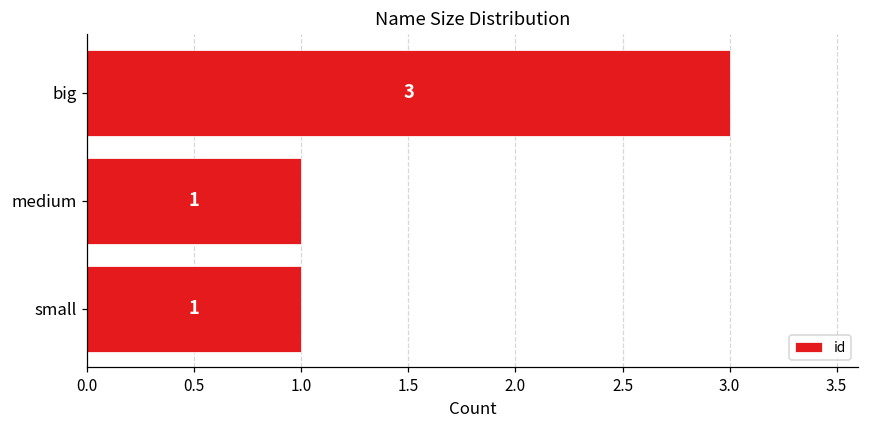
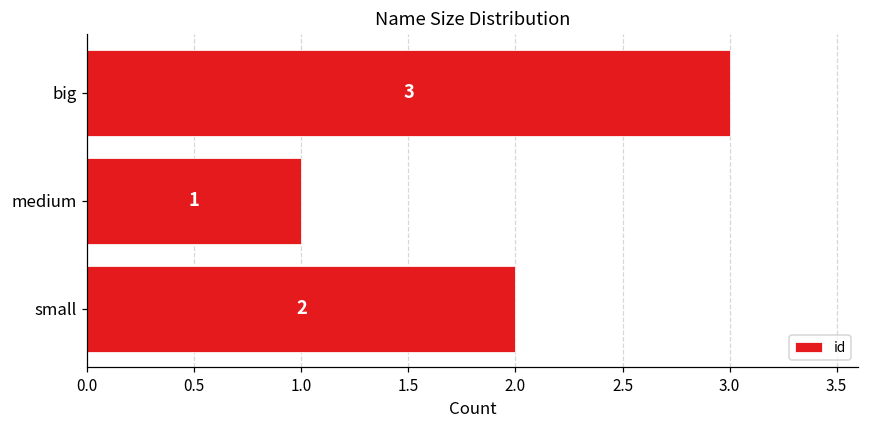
  {
    "big": 3,
    "medium": 1,
-   "small": 1
+   "small": 2
  }
